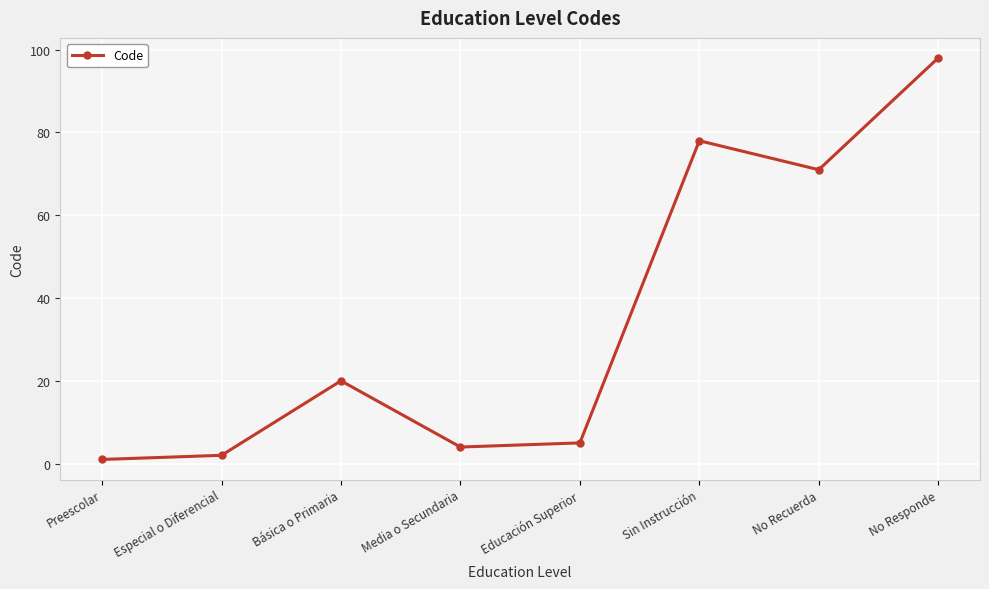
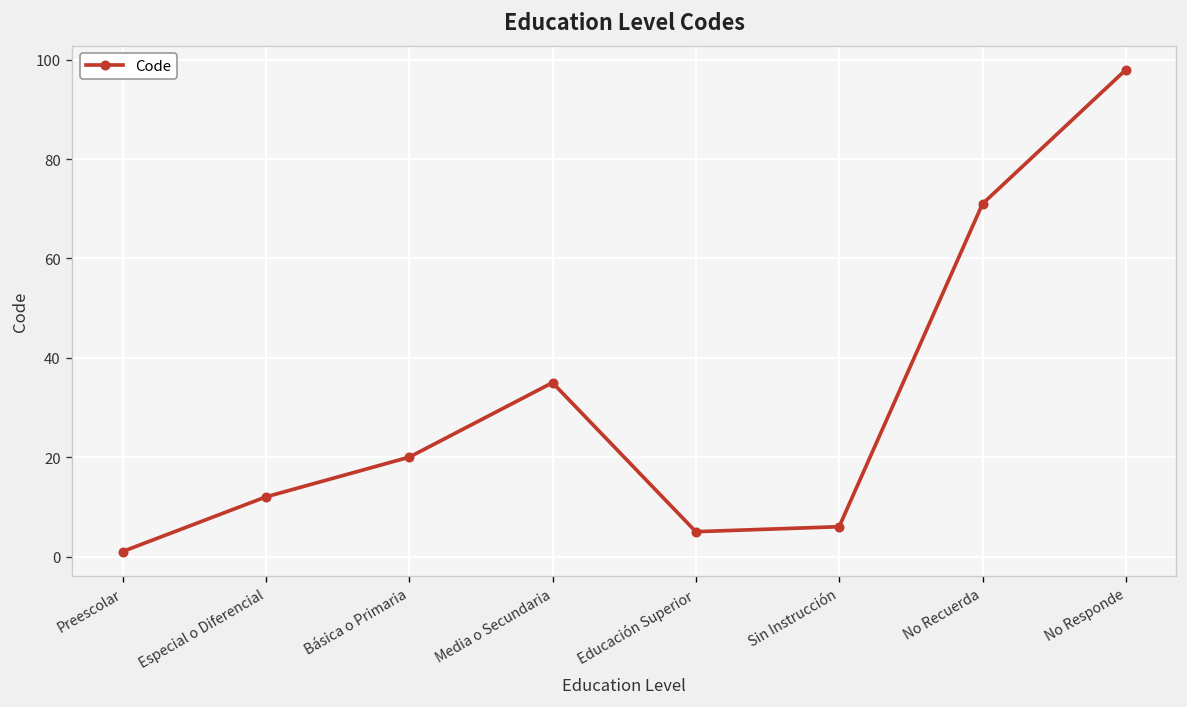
  {
    "Preescolar": 1,
-   "Especial o Diferencial": 2,
+   "Especial o Diferencial": 12,
    "Básica o Primaria": 20,
-   "Media o Secundaria": 4,
+   "Media o Secundaria": 35,
    "Educación Superior": 5,
-   "Sin Instrucción": 78,
+   "Sin Instrucción": 6,
    "No Recuerda": 71,
    "No Responde": 98
  }
